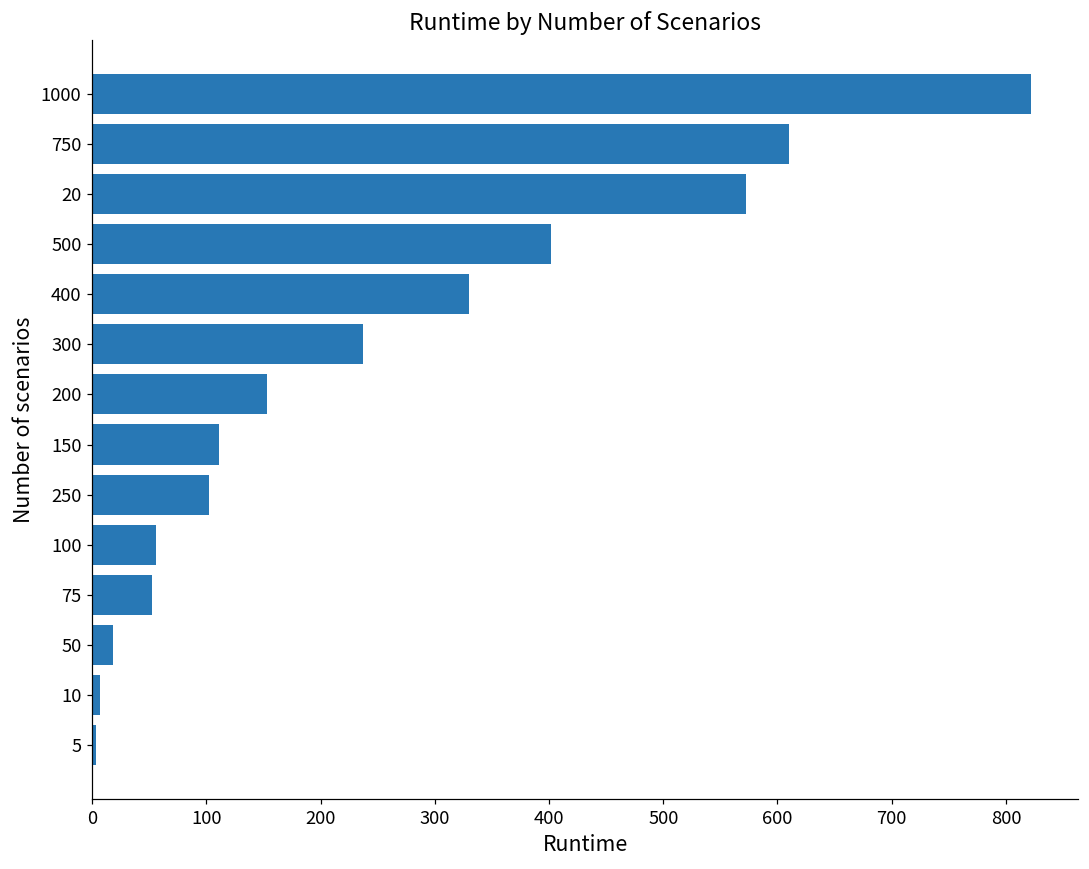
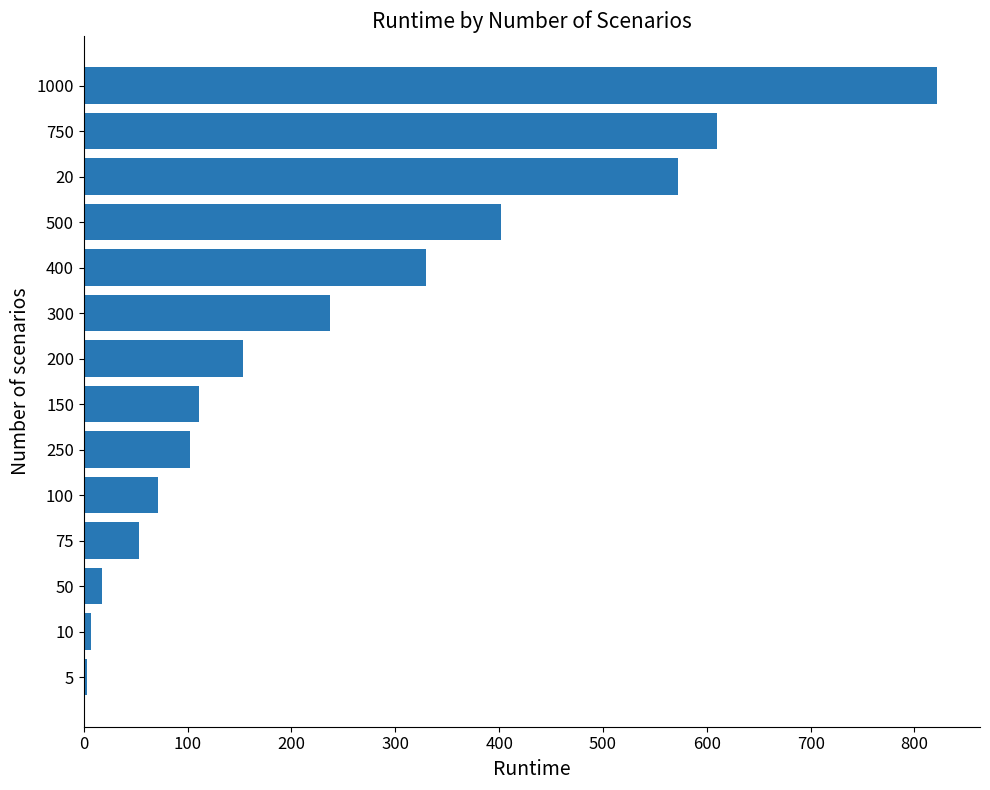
  {
    "1000": 822,
    "750": 610,
    "20": 573,
    "500": 401,
    "400": 330,
    "300": 237,
    "200": 153,
    "150": 111,
    "250": 102,
-   "100": 56,
+   "100": 72,
    "75": 53,
    "50": 18,
    "10": 7,
    "5": 4
  }
